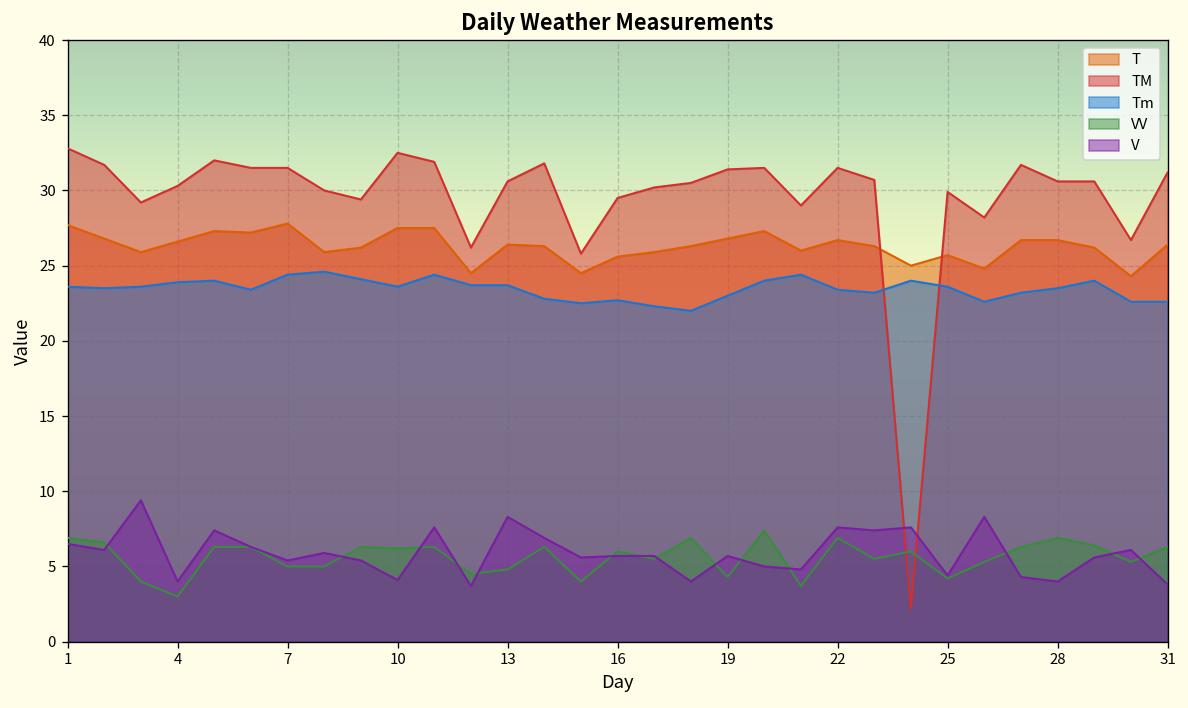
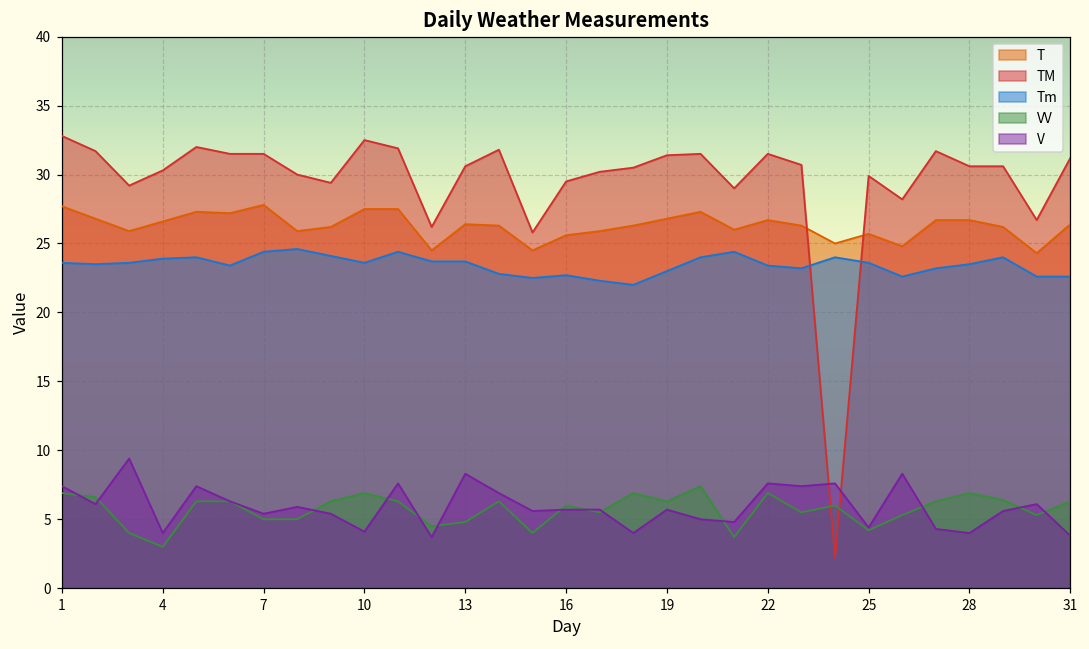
  {
    "Tm": {
      "1": 23.6,
      "4": 23.9,
      "7": 24.4,
      "10": 23.6,
      "13": 23.7,
      "16": 22.7,
      "19": 23.0,
      "22": 23.4,
      "25": 23.6,
      "28": 23.5,
      "31": 22.6
    },
    "VV": {
      "1": 6.9,
      "4": 3.0,
      "7": 5.0,
-     "10": 6.2,
+     "10": 6.9,
      "13": 4.8,
      "16": 6.0,
-     "19": 4.3,
+     "19": 6.3,
      "22": 6.9,
      "28": 6.9,
      "31": 6.3
    },
    "V": {
-     "1": 6.5,
+     "1": 7.4,
      "4": 4.0,
      "7": 5.4,
      "10": 4.1,
      "13": 8.3,
      "16": 5.7,
      "19": 5.7,
      "22": 7.6,
      "28": 4.0,
      "31": 3.8
    }
  }
